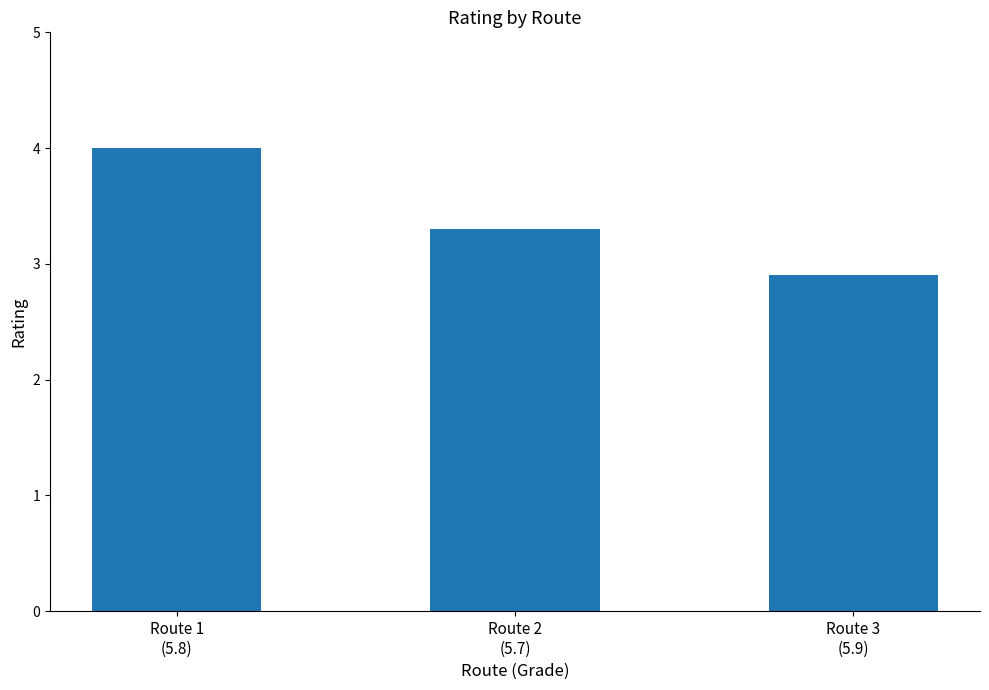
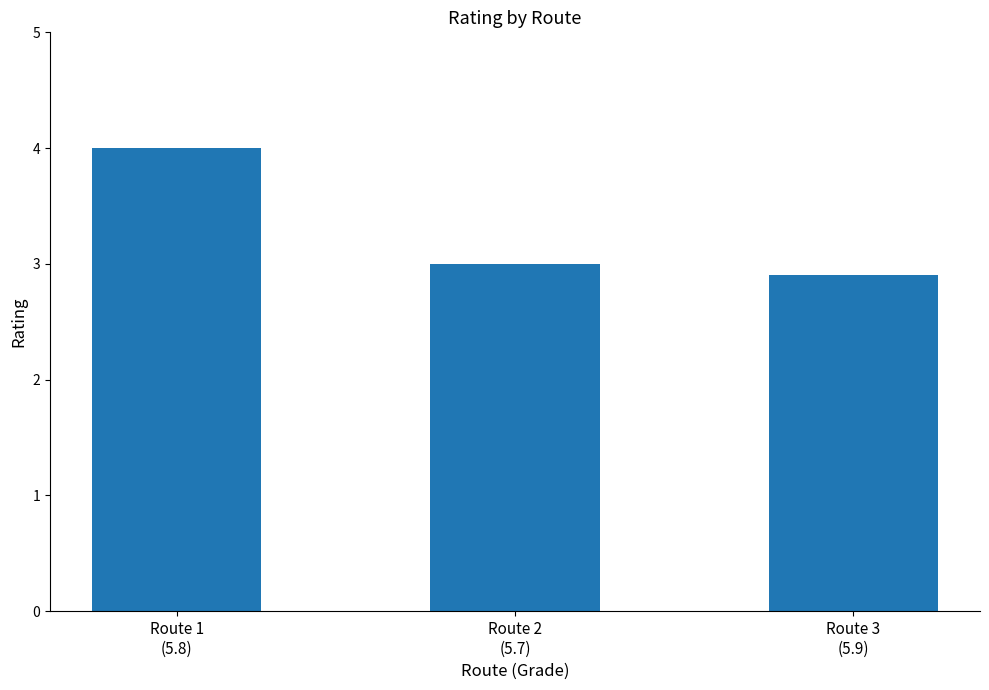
  {
    "Route 1 (5.8)": 4.0,
-   "Route 2 (5.7)": 3.3,
+   "Route 2 (5.7)": 3.0,
    "Route 3 (5.9)": 2.9
  }
